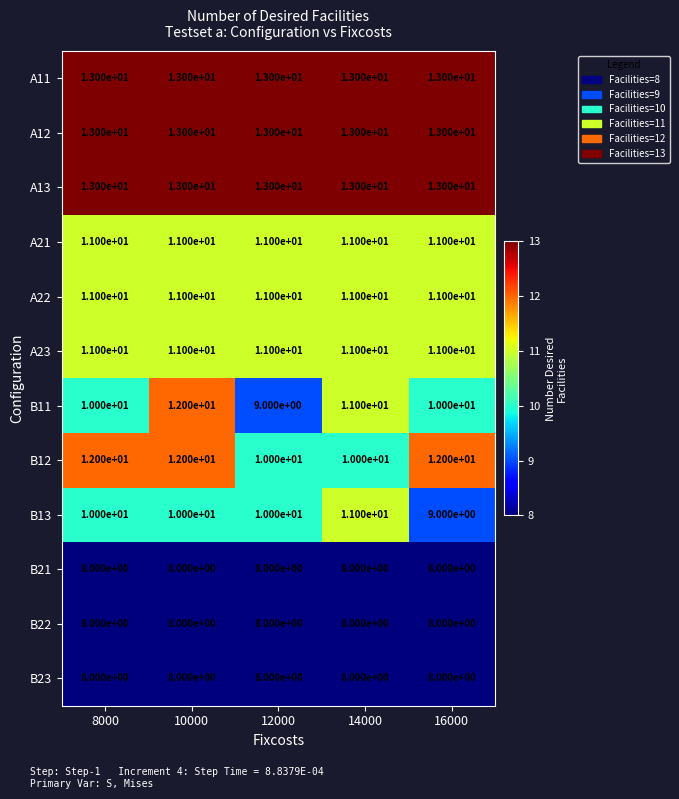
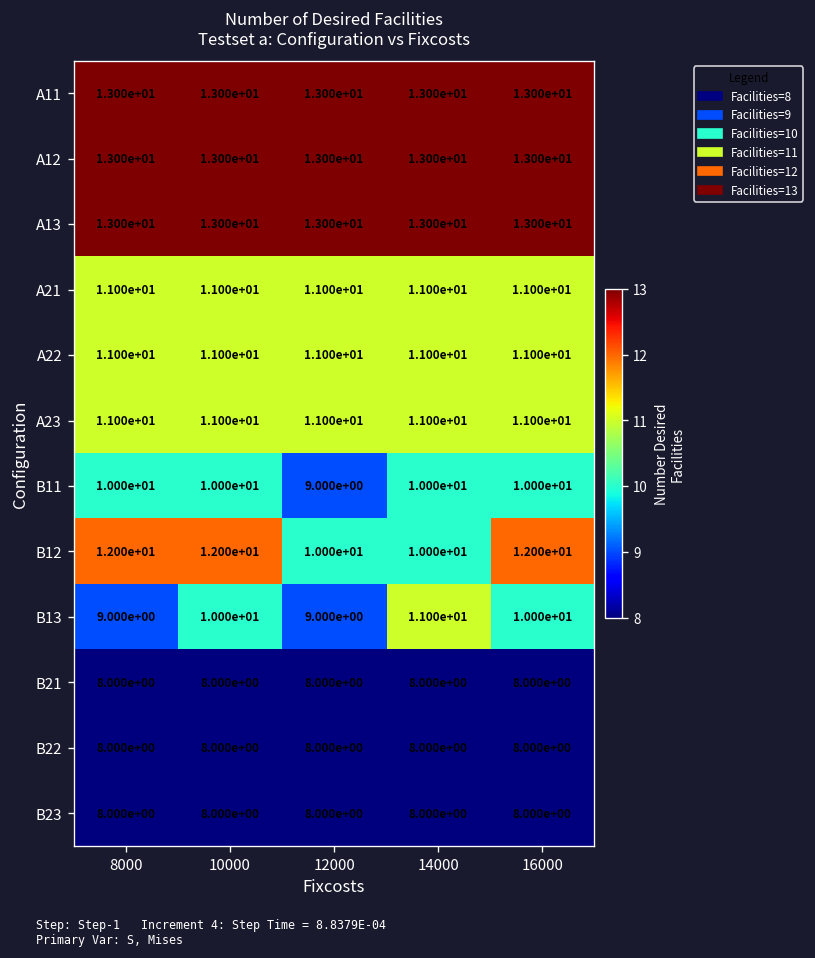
  {
    "A11": {
      "8000": "1.300e+01",
      "10000": "1.300e+01",
      "12000": "1.300e+01",
      "14000": "1.300e+01",
      "16000": "1.300e+01"
    },
    "A12": {
      "8000": "1.300e+01",
      "10000": "1.300e+01",
      "12000": "1.300e+01",
      "14000": "1.300e+01",
      "16000": "1.300e+01"
    },
    "A13": {
      "8000": "1.300e+01",
      "10000": "1.300e+01",
      "12000": "1.300e+01",
      "14000": "1.300e+01",
      "16000": "1.300e+01"
    },
    "A21": {
      "8000": "1.100e+01",
      "10000": "1.100e+01",
      "12000": "1.100e+01",
      "14000": "1.100e+01",
      "16000": "1.100e+01"
    },
    "A22": {
      "8000": "1.100e+01",
      "10000": "1.100e+01",
      "12000": "1.100e+01",
      "14000": "1.100e+01",
      "16000": "1.100e+01"
    },
    "A23": {
      "8000": "1.100e+01",
      "10000": "1.100e+01",
      "12000": "1.100e+01",
      "14000": "1.100e+01",
      "16000": "1.100e+01"
    },
    "B11": {
      "8000": "1.000e+01",
-     "10000": "1.200e+01",
+     "10000": "1.000e+01",
      "12000": "9.000e+00",
-     "14000": "1.100e+01",
+     "14000": "1.000e+01",
      "16000": "1.000e+01"
    },
    "B12": {
      "8000": "1.200e+01",
      "10000": "1.200e+01",
      "12000": "1.000e+01",
      "14000": "1.000e+01",
      "16000": "1.200e+01"
    },
    "B13": {
-     "8000": "1.000e+01",
+     "8000": "9.000e+00",
      "10000": "1.000e+01",
-     "12000": "1.000e+01",
+     "12000": "9.000e+00",
      "14000": "1.100e+01",
-     "16000": "9.000e+00"
+     "16000": "1.000e+01"
    },
    "B21": {
      "8000": "8.000e+00",
      "10000": "8.000e+00",
      "12000": "8.000e+00",
      "14000": "8.000e+00",
      "16000": "8.000e+00"
    },
    "B22": {
      "8000": "8.000e+00",
      "10000": "8.000e+00",
      "12000": "8.000e+00",
      "14000": "8.000e+00",
      "16000": "8.000e+00"
    },
    "B23": {
      "8000": "8.000e+00",
      "10000": "8.000e+00",
      "12000": "8.000e+00",
      "14000": "8.000e+00",
      "16000": "8.000e+00"
    }
  }
